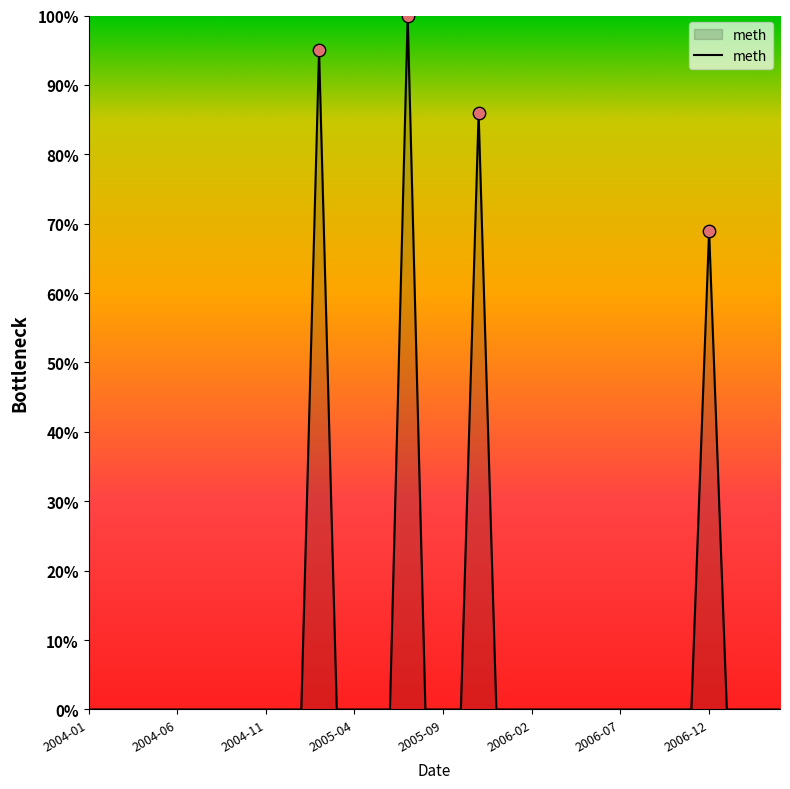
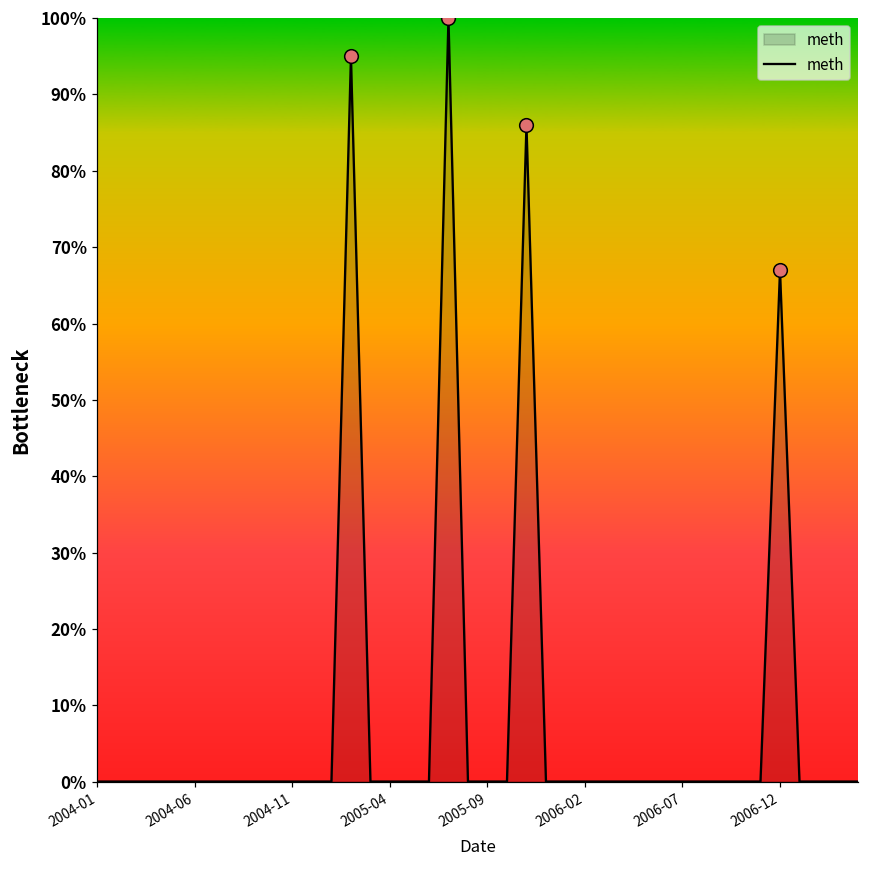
  {
    "meth": {
      "2004-01": "0%",
      "2004-06": "0%",
      "2004-11": "0%",
      "2005-04": "0%",
      "2005-09": "0%",
      "2006-02": "0%",
      "2006-07": "0%",
-     "2006-12": "69%"
+     "2006-12": "67%"
    }
  }
